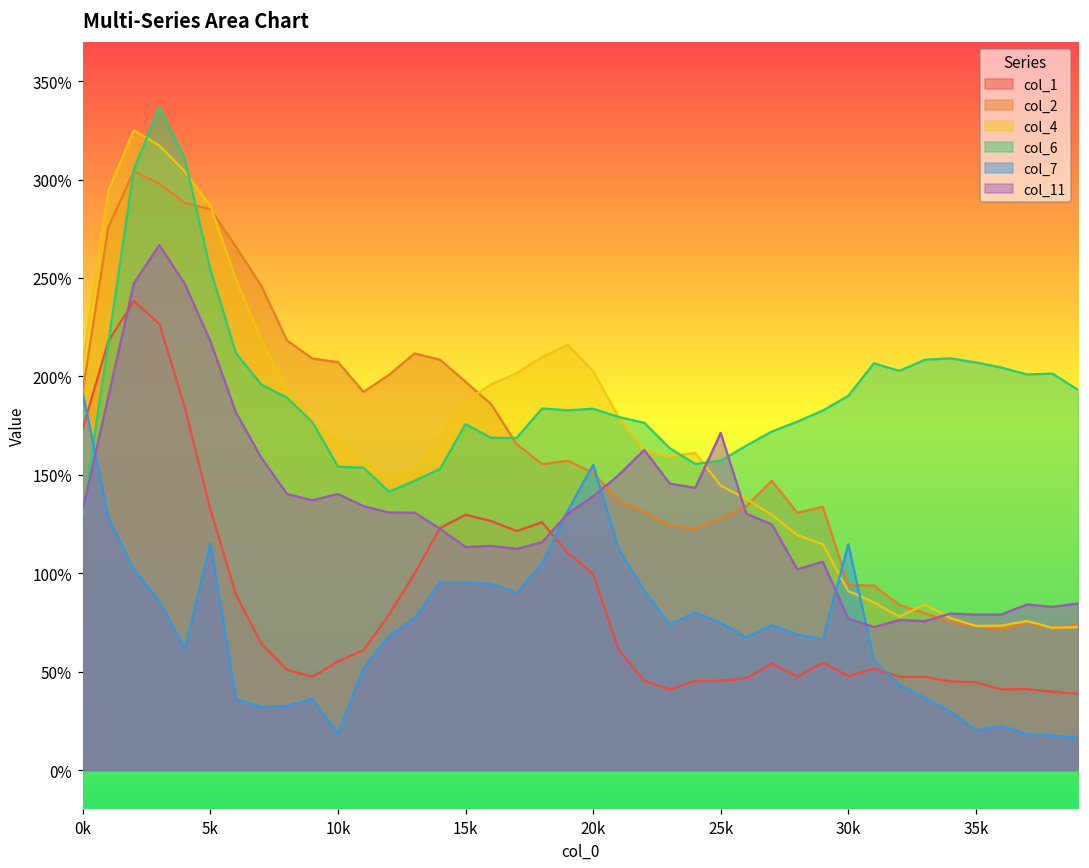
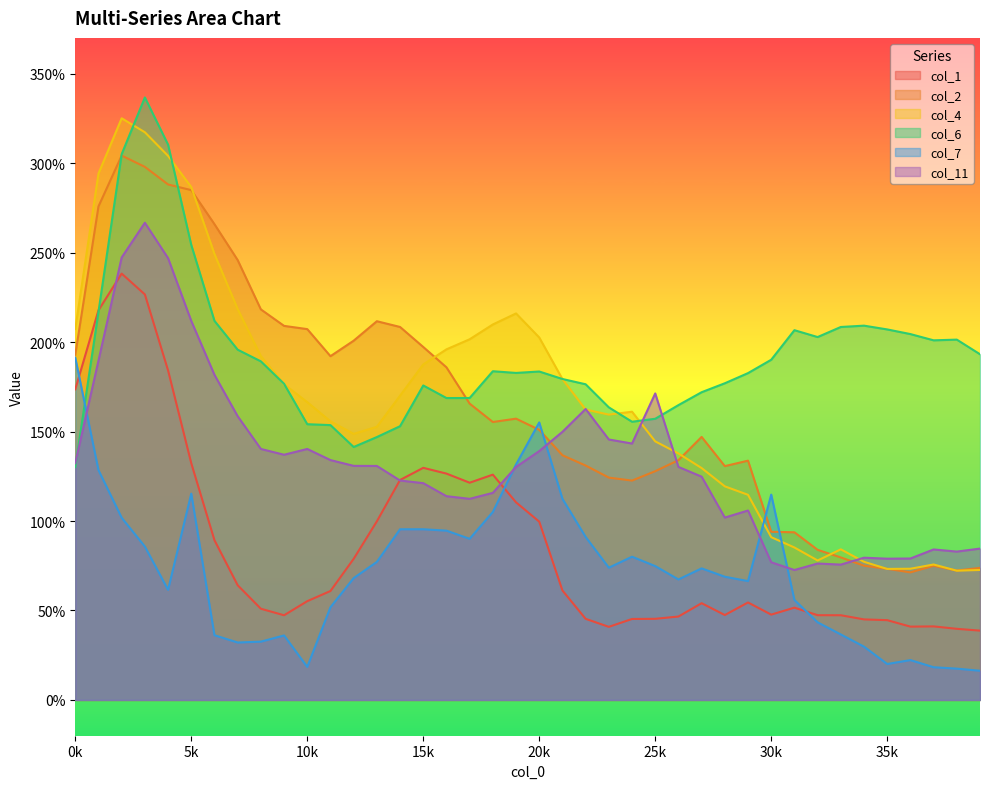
  {
    "col_6": {
      "0k": "130%",
      "5k": "254%",
      "10k": "154%",
      "15k": "176%",
      "20k": "184%",
      "25k": "157%",
      "30k": "190%",
      "35k": "207%"
    },
    "col_7": {
      "0k": "191%",
      "5k": "115%",
      "10k": "18%",
      "15k": "95%",
      "20k": "155%",
      "25k": "75%",
      "30k": "115%",
      "35k": "20%"
    },
    "col_11": {
      "0k": "132%",
-     "5k": "218%",
+     "5k": "212%",
      "10k": "140%",
-     "15k": "113%",
+     "15k": "121%",
      "20k": "139%",
      "25k": "171%",
      "30k": "77%",
      "35k": "79%"
    }
  }
